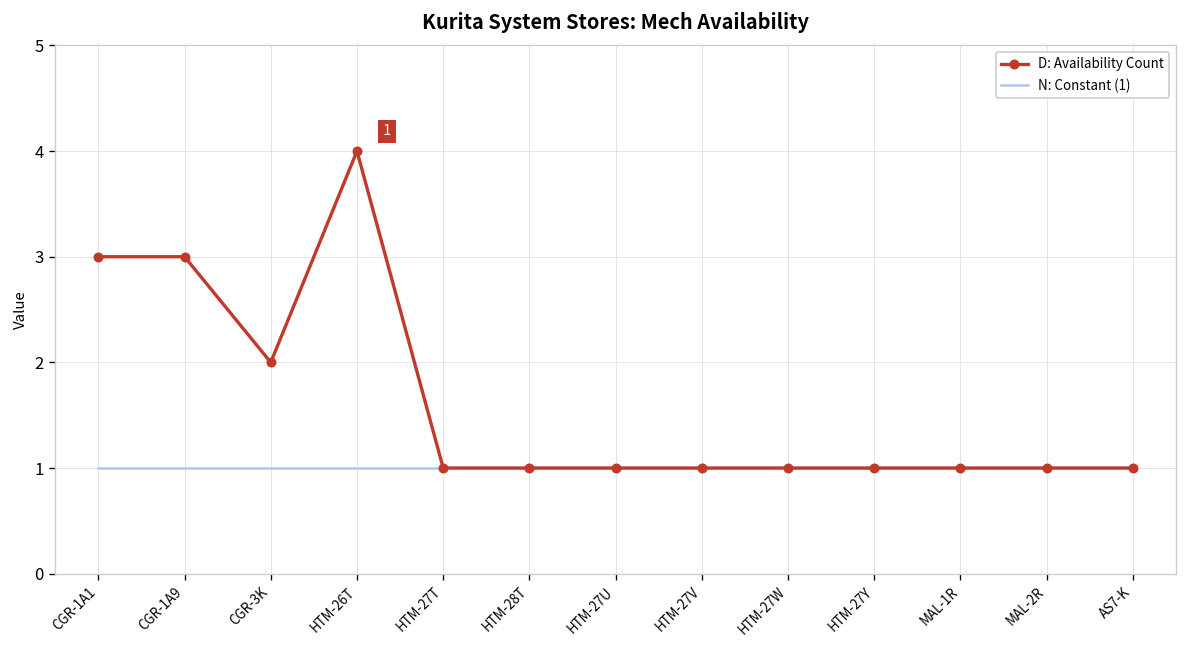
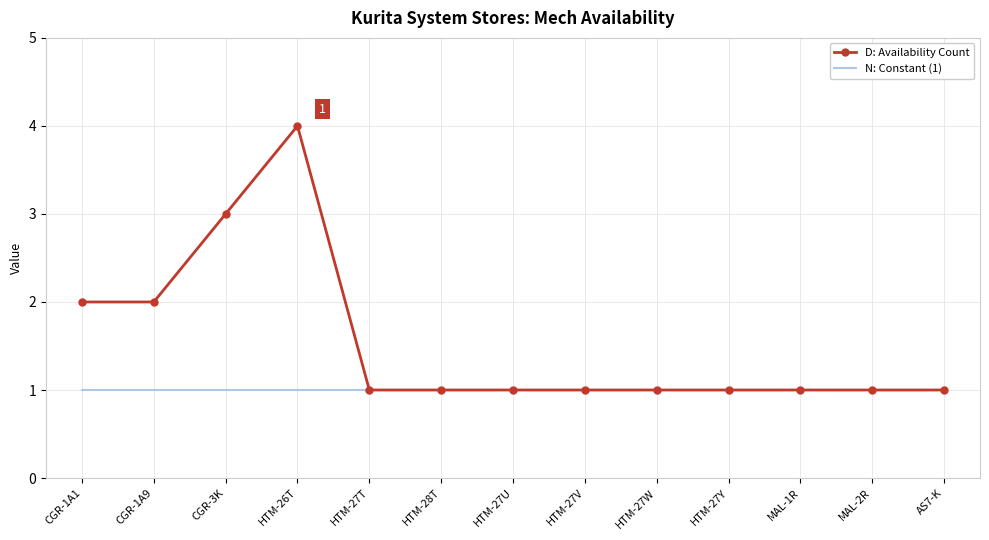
  {
    "D: Availability Count": {
-     "CGR-1A1": 3,
-     "CGR-1A9": 3,
-     "CGR-3K": 2
+     "CGR-1A1": 2,
+     "CGR-1A9": 2,
+     "CGR-3K": 3
    },
    "N: Constant (1)": {
      "CGR-1A1": 1,
      "CGR-1A9": 1,
      "CGR-3K": 1,
      "HTM-26T": 1
    }
  }
